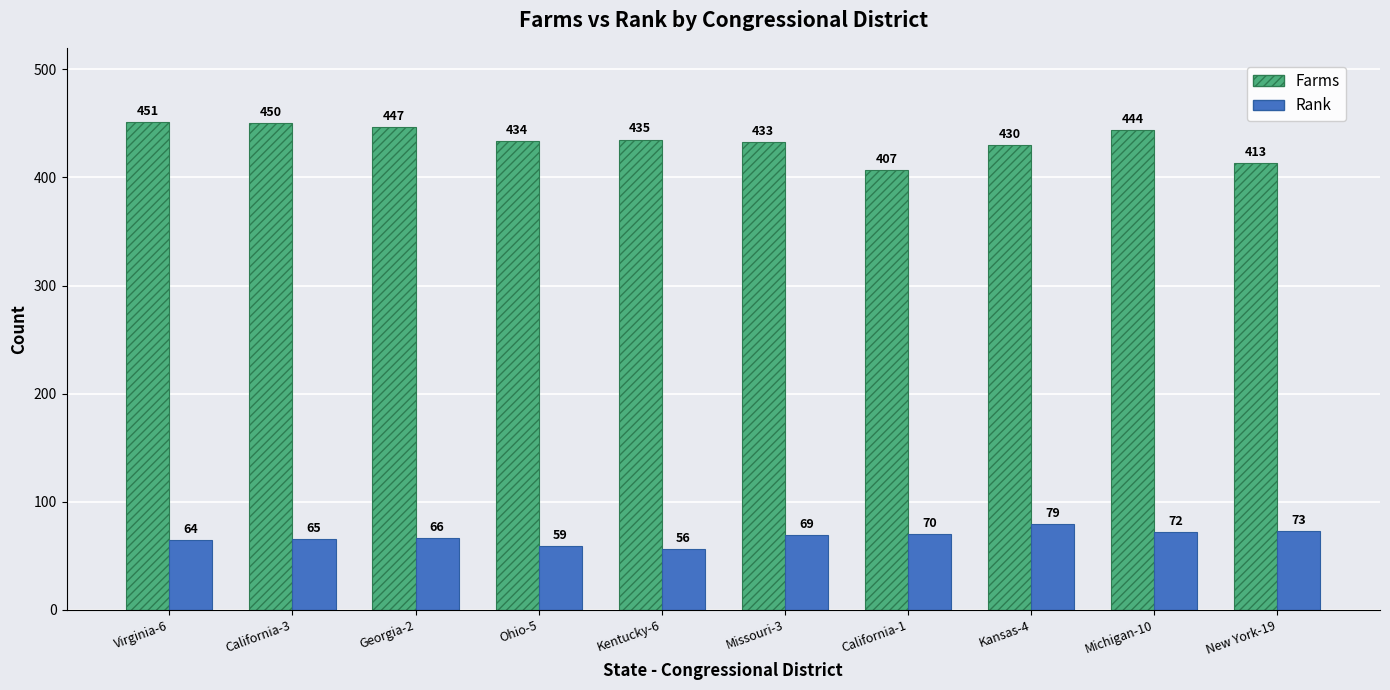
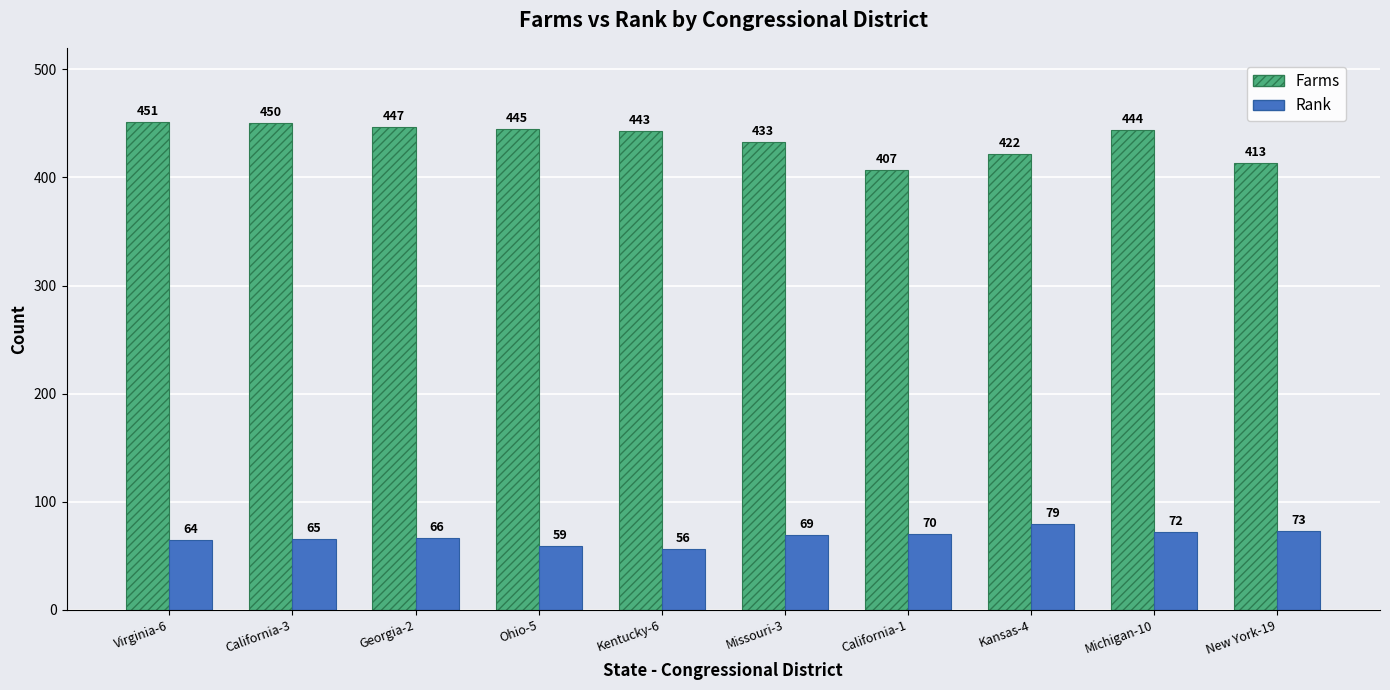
  {
    "Farms": {
      "Virginia-6": 451,
      "California-3": 450,
      "Georgia-2": 447,
-     "Ohio-5": 434,
-     "Kentucky-6": 435,
+     "Ohio-5": 445,
+     "Kentucky-6": 443,
      "Missouri-3": 433,
      "California-1": 407,
-     "Kansas-4": 430,
+     "Kansas-4": 422,
      "Michigan-10": 444,
      "New York-19": 413
    },
    "Rank": {
      "Virginia-6": 64,
      "California-3": 65,
      "Georgia-2": 66,
      "Ohio-5": 59,
      "Kentucky-6": 56,
      "Missouri-3": 69,
      "California-1": 70,
      "Kansas-4": 79,
      "Michigan-10": 72,
      "New York-19": 73
    }
  }
